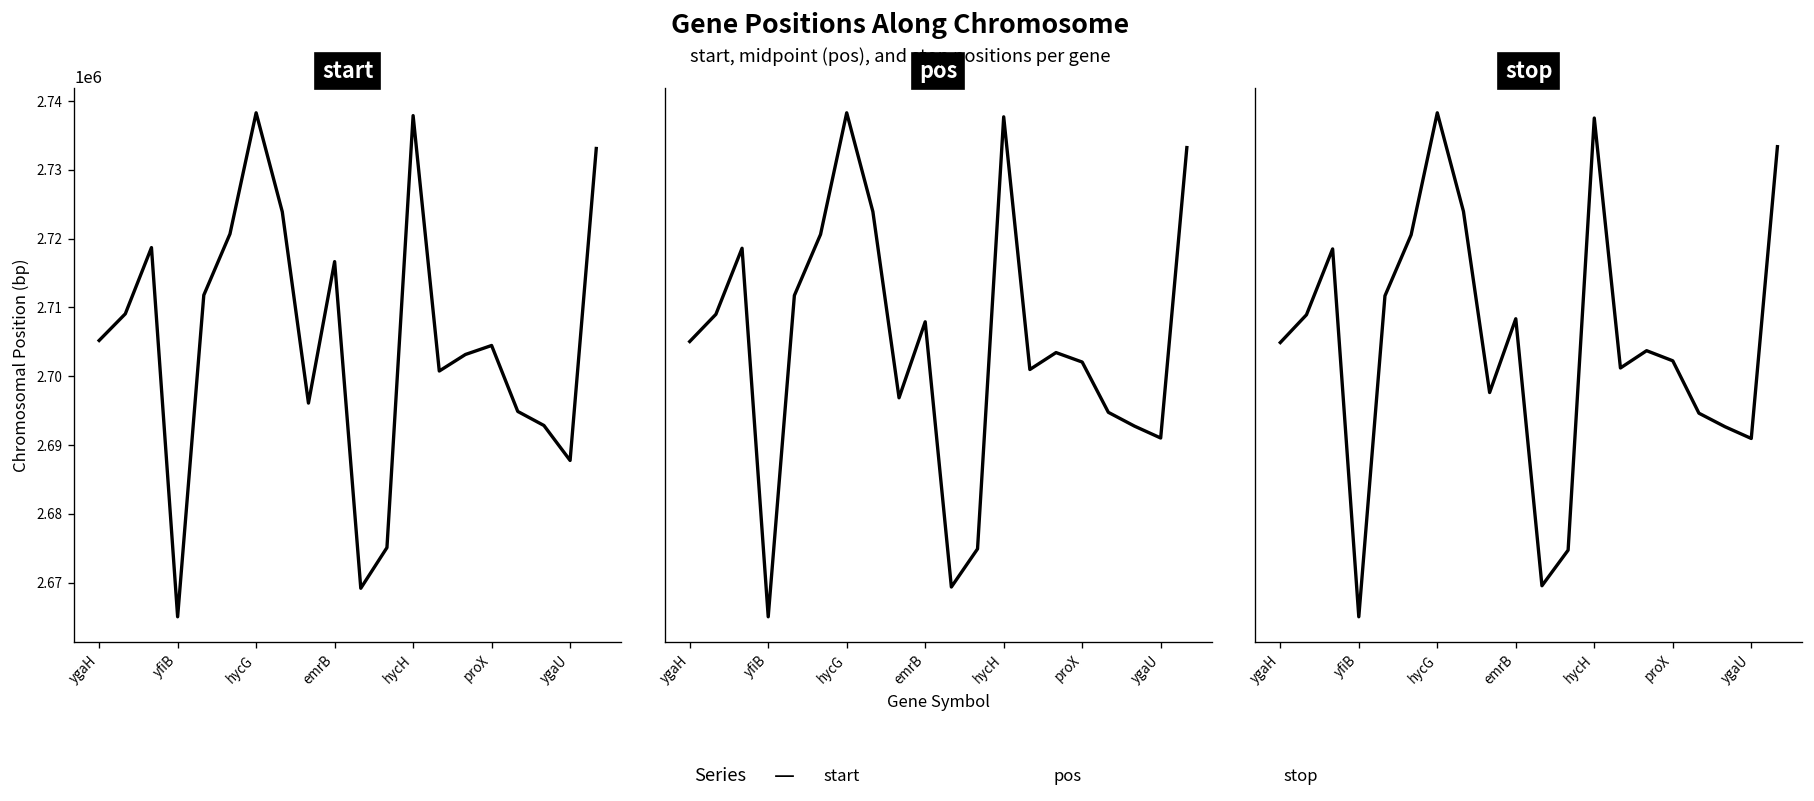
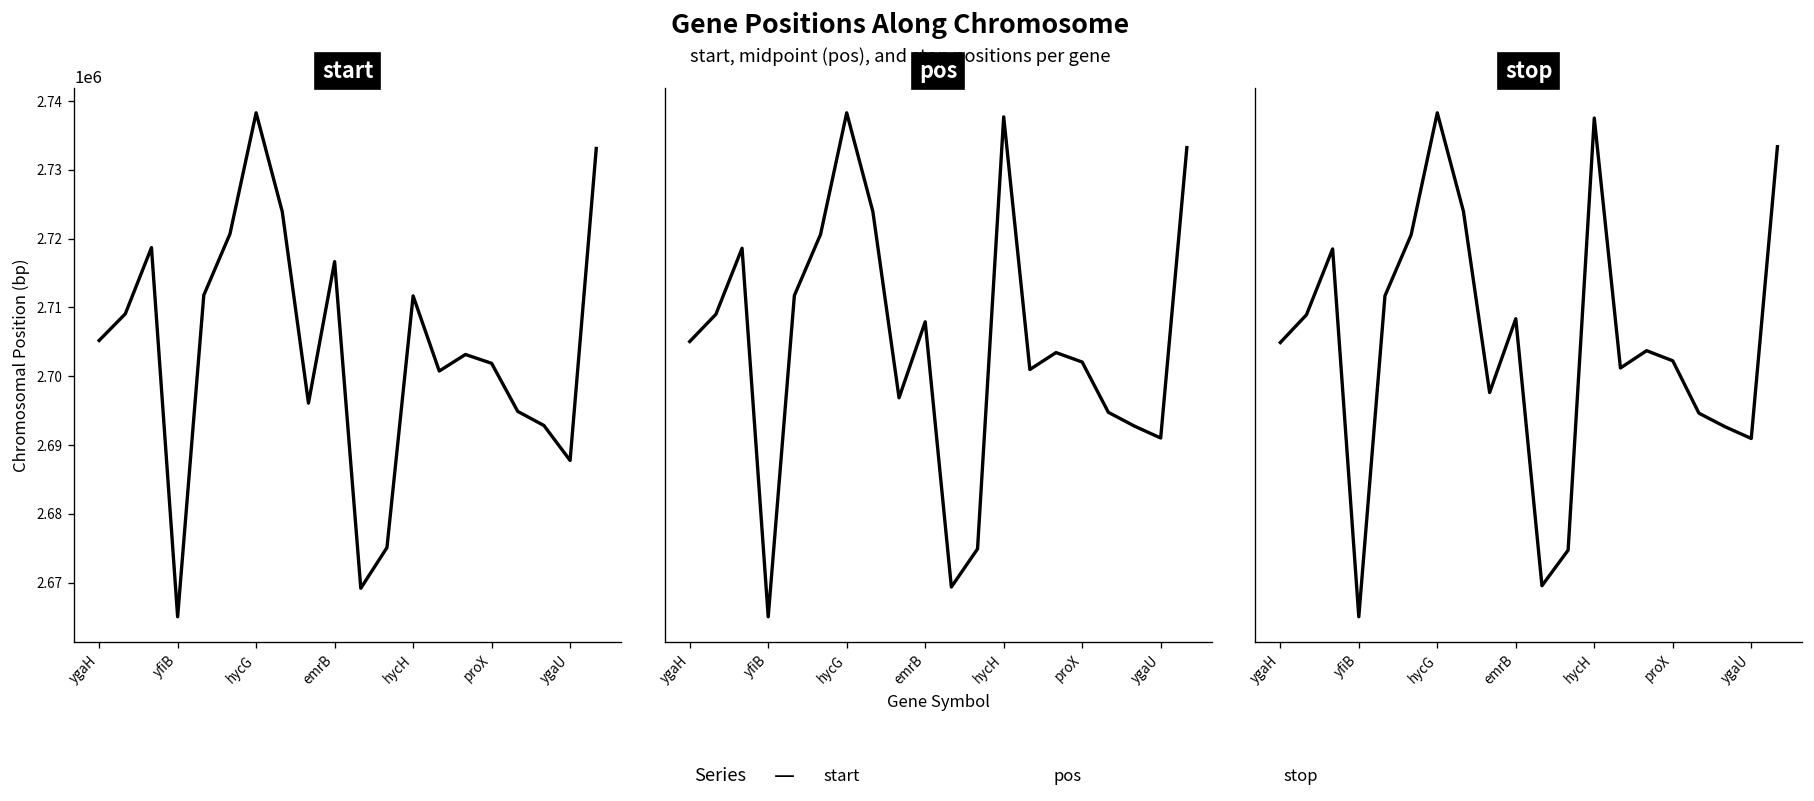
  {
    "start": {
      "ygaH": 2705000,
      "yfiB": 2665000,
      "hycG": 2738000,
      "emrB": 2717000,
-     "hycH": 2738000,
-     "proX": 2704000,
+     "hycH": 2712000,
+     "proX": 2702000,
      "ygaU": 2688000
    }
  }
